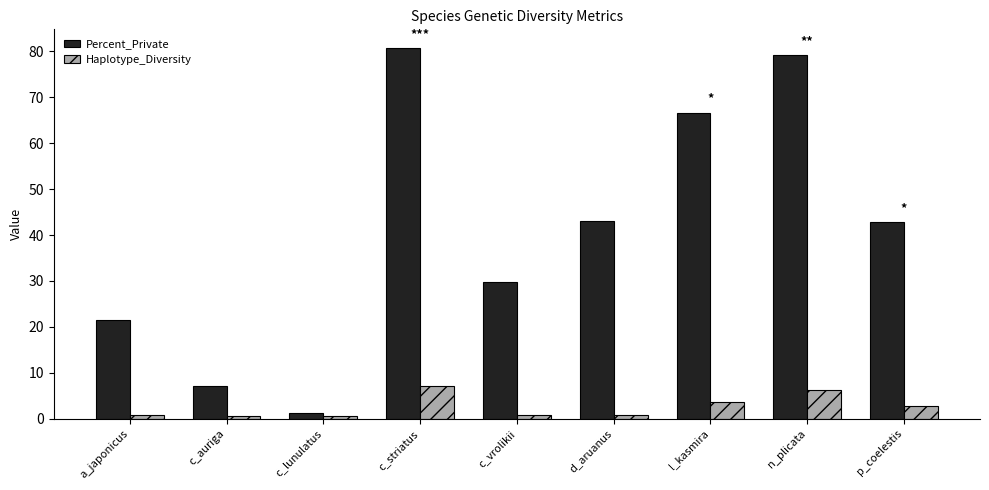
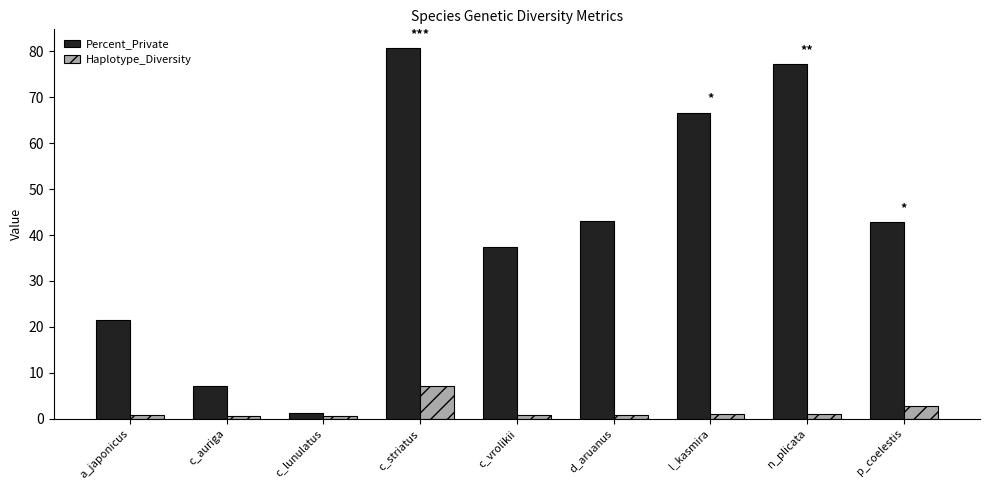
  {
    "Percent_Private": {
      "a_japonicus": 21,
      "c_auriga": 7,
      "c_lunulatus": 1,
      "c_striatus": 81,
-     "c_vrolikii": 30,
+     "c_vrolikii": 38,
      "d_aruanus": 43,
      "l_kasmira": 67,
-     "n_plicata": 79,
+     "n_plicata": 77,
      "p_coelestis": 43
    },
    "Haplotype_Diversity": {
      "a_japonicus": 1,
      "c_lunulatus": 1,
      "c_striatus": 7,
      "c_vrolikii": 1,
      "d_aruanus": 1,
-     "l_kasmira": 4,
-     "n_plicata": 6,
+     "l_kasmira": 1,
+     "n_plicata": 1,
      "p_coelestis": 3
    }
  }
